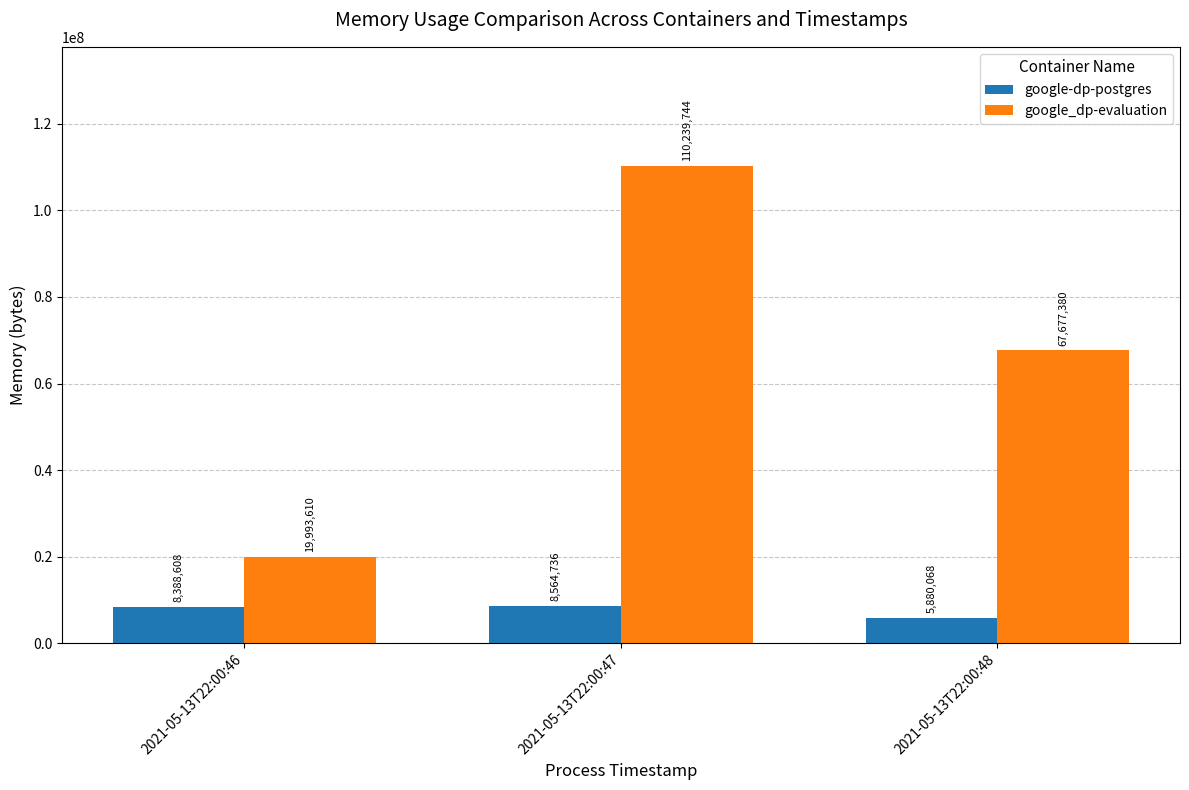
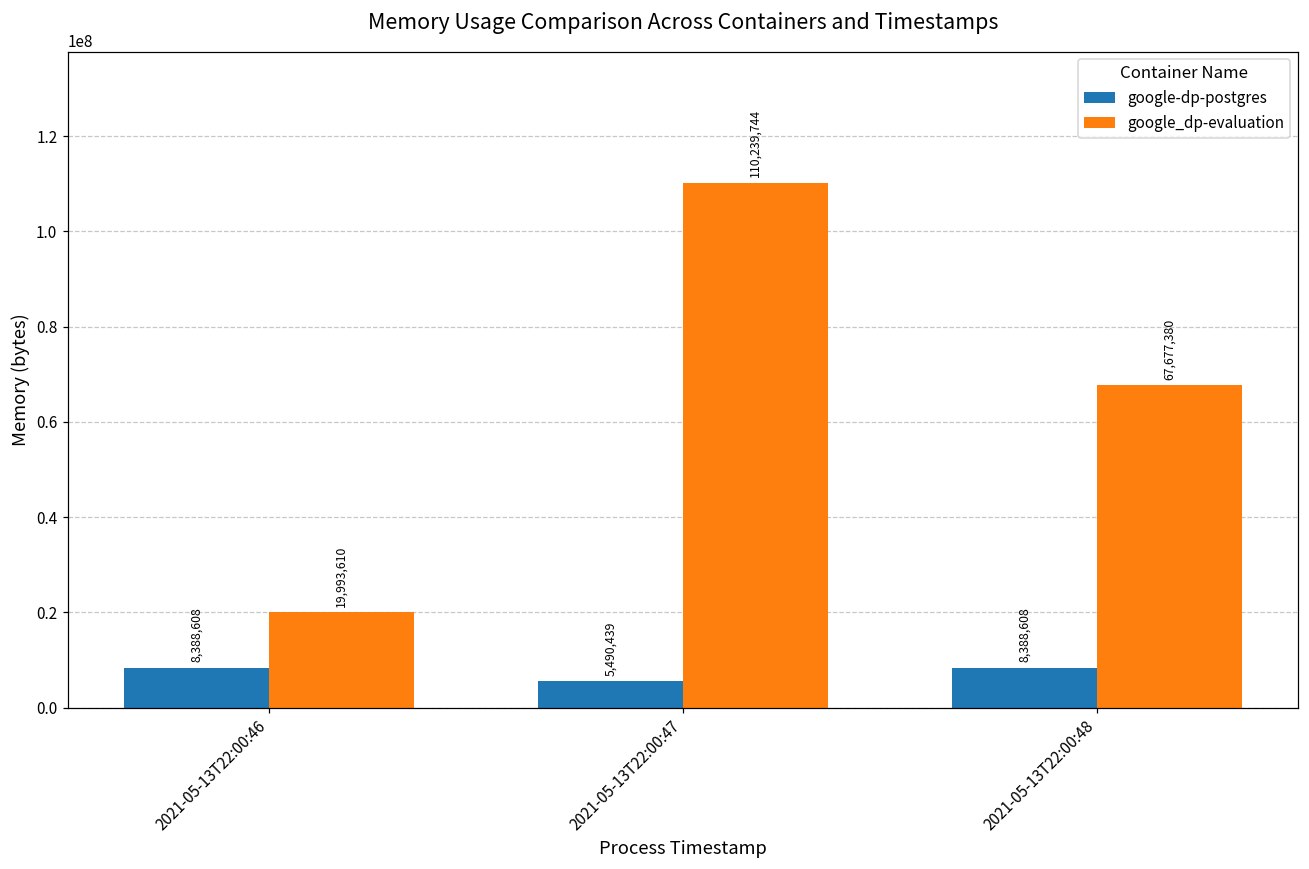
  {
    "google-dp-postgres": {
      "2021-05-13T22:00:46": "8,388,608",
-     "2021-05-13T22:00:47": "8,564,736",
-     "2021-05-13T22:00:48": "5,880,068"
+     "2021-05-13T22:00:47": "5,490,439",
+     "2021-05-13T22:00:48": "8,388,608"
    },
    "google_dp-evaluation": {
      "2021-05-13T22:00:46": "19,993,610",
      "2021-05-13T22:00:47": "110,239,744",
      "2021-05-13T22:00:48": "67,677,380"
    }
  }
